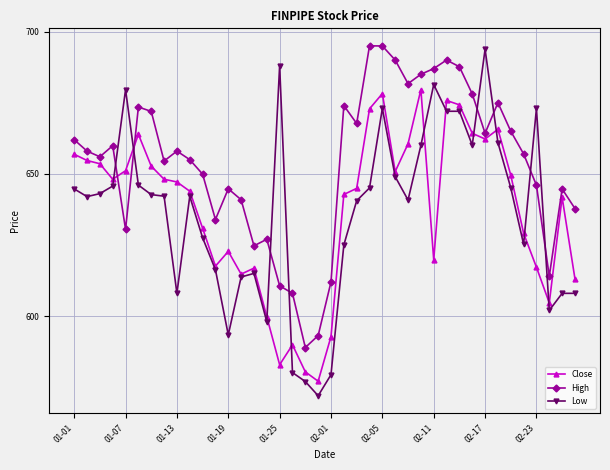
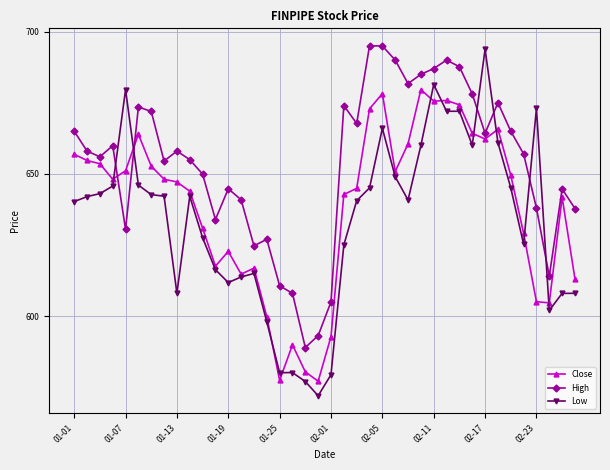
  {
    "Close": {
      "01-01": 657,
      "01-07": 651,
      "01-13": 647,
      "01-19": 623,
-     "01-25": 583,
+     "01-25": 577,
      "02-01": 593,
      "02-05": 678,
-     "02-11": 620,
+     "02-11": 676,
      "02-17": 662,
-     "02-23": 617
+     "02-23": 605
    },
    "High": {
-     "01-01": 662,
+     "01-01": 665,
      "01-07": 631,
      "01-13": 658,
      "01-19": 645,
      "01-25": 611,
-     "02-01": 612,
+     "02-01": 605,
      "02-05": 695,
      "02-11": 687,
      "02-17": 664,
-     "02-23": 646
+     "02-23": 638
    },
    "Low": {
-     "01-01": 645,
+     "01-01": 640,
      "01-07": 680,
      "01-13": 608,
-     "01-19": 593,
-     "01-25": 688,
+     "01-19": 612,
+     "01-25": 580,
      "02-01": 579,
-     "02-05": 673,
+     "02-05": 666,
      "02-11": 681,
      "02-17": 694,
      "02-23": 673
    }
  }
